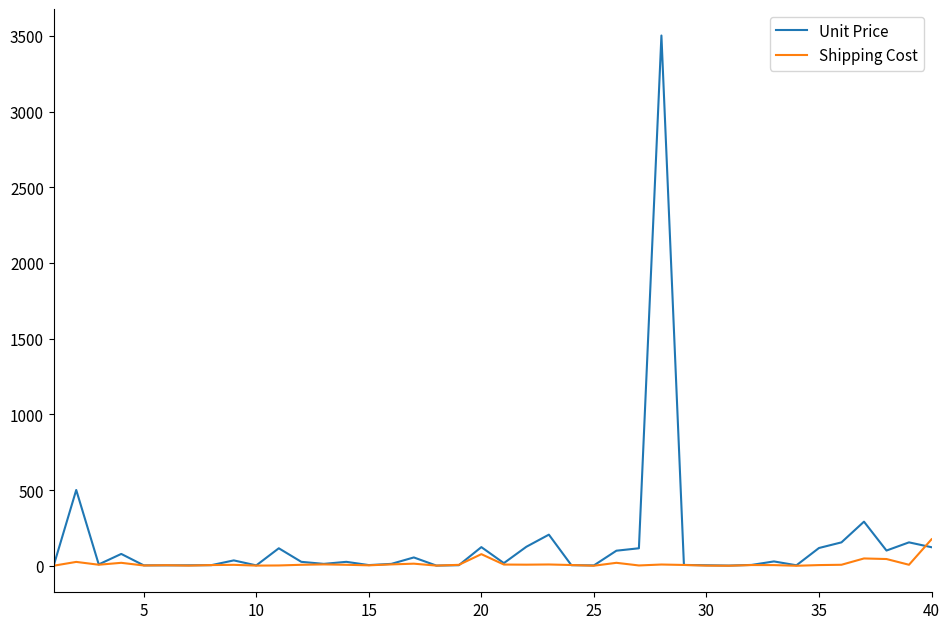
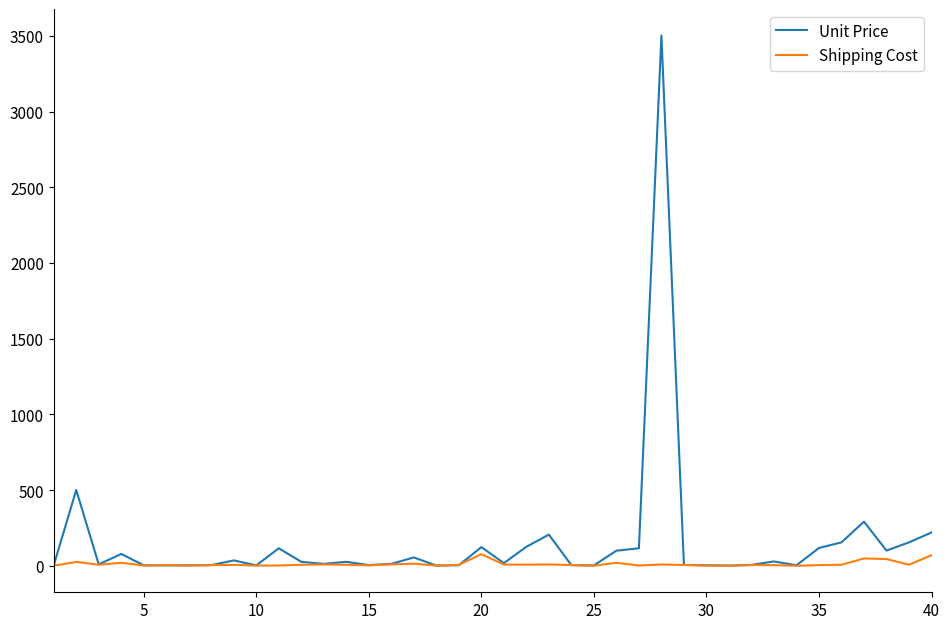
  {
    "Unit Price": {
      "20": 120,
      "35": 120,
-     "40": 120
+     "40": 220
    },
    "Shipping Cost": {
      "20": 80,
      "35": 0,
-     "40": 180
+     "40": 70
    }
  }
